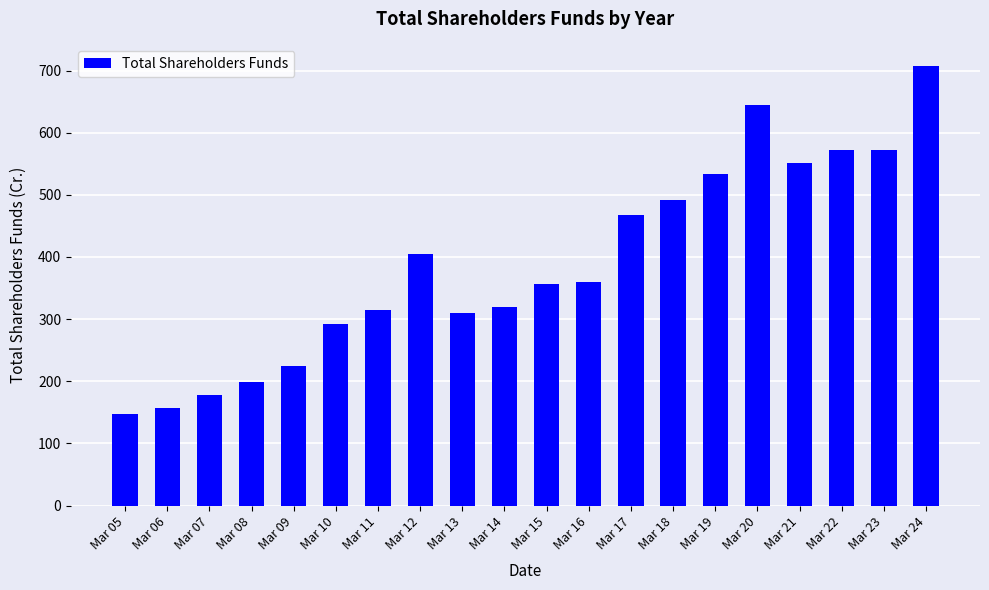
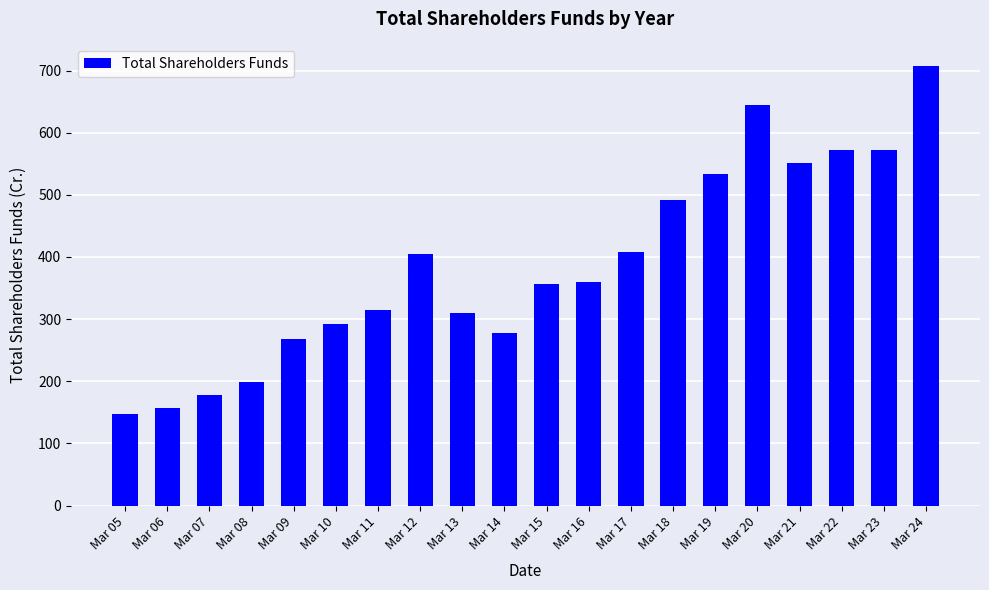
  {
    "Mar 05": 150,
    "Mar 06": 160,
    "Mar 07": 180,
    "Mar 08": 200,
-   "Mar 09": 220,
+   "Mar 09": 270,
    "Mar 10": 290,
    "Mar 11": 310,
    "Mar 12": 400,
    "Mar 13": 310,
-   "Mar 14": 320,
+   "Mar 14": 280,
    "Mar 15": 360,
    "Mar 16": 360,
-   "Mar 17": 470,
+   "Mar 17": 410,
    "Mar 18": 490,
    "Mar 19": 530,
    "Mar 20": 650,
    "Mar 21": 550,
    "Mar 22": 570,
    "Mar 23": 570,
    "Mar 24": 710
  }
